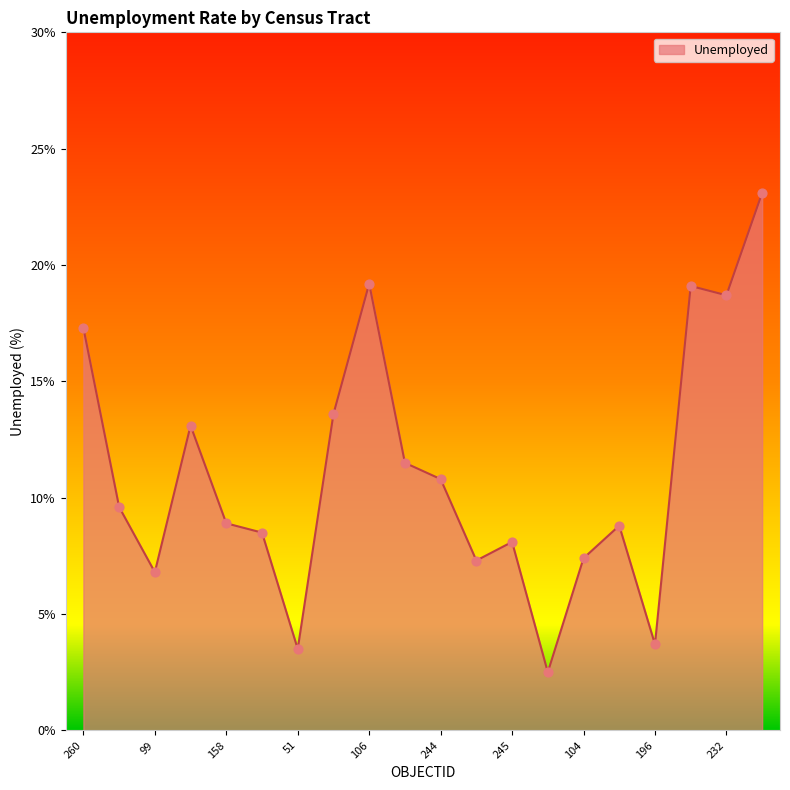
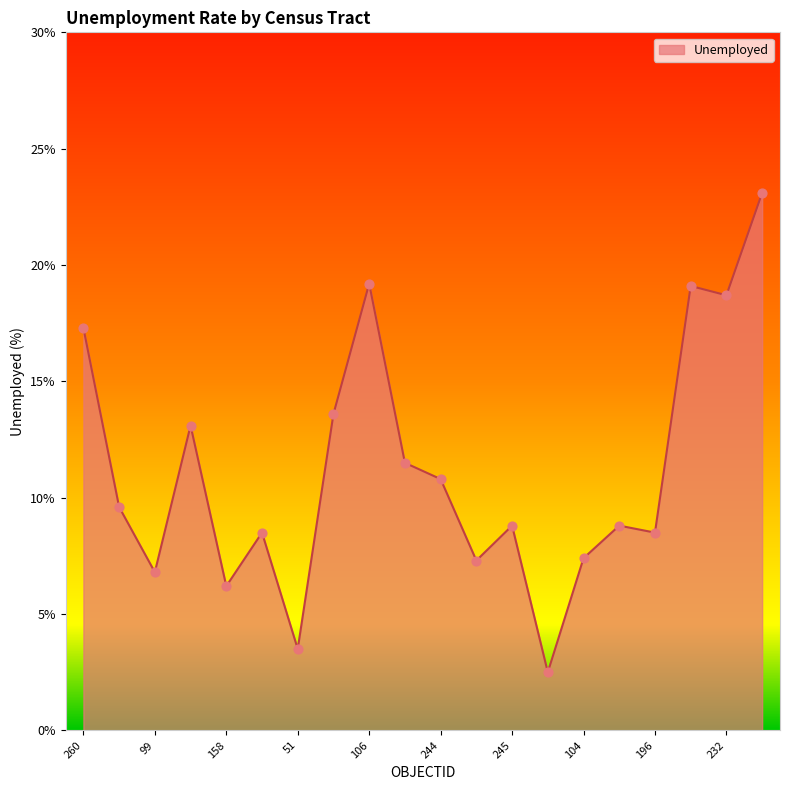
  {
    "260": "17.3%",
    "99": "6.8%",
-   "158": "8.9%",
+   "158": "6.2%",
    "51": "3.5%",
    "106": "19.2%",
    "244": "10.8%",
-   "245": "8.1%",
+   "245": "8.8%",
    "104": "7.4%",
-   "196": "3.7%",
+   "196": "8.5%",
    "232": "18.7%"
  }
